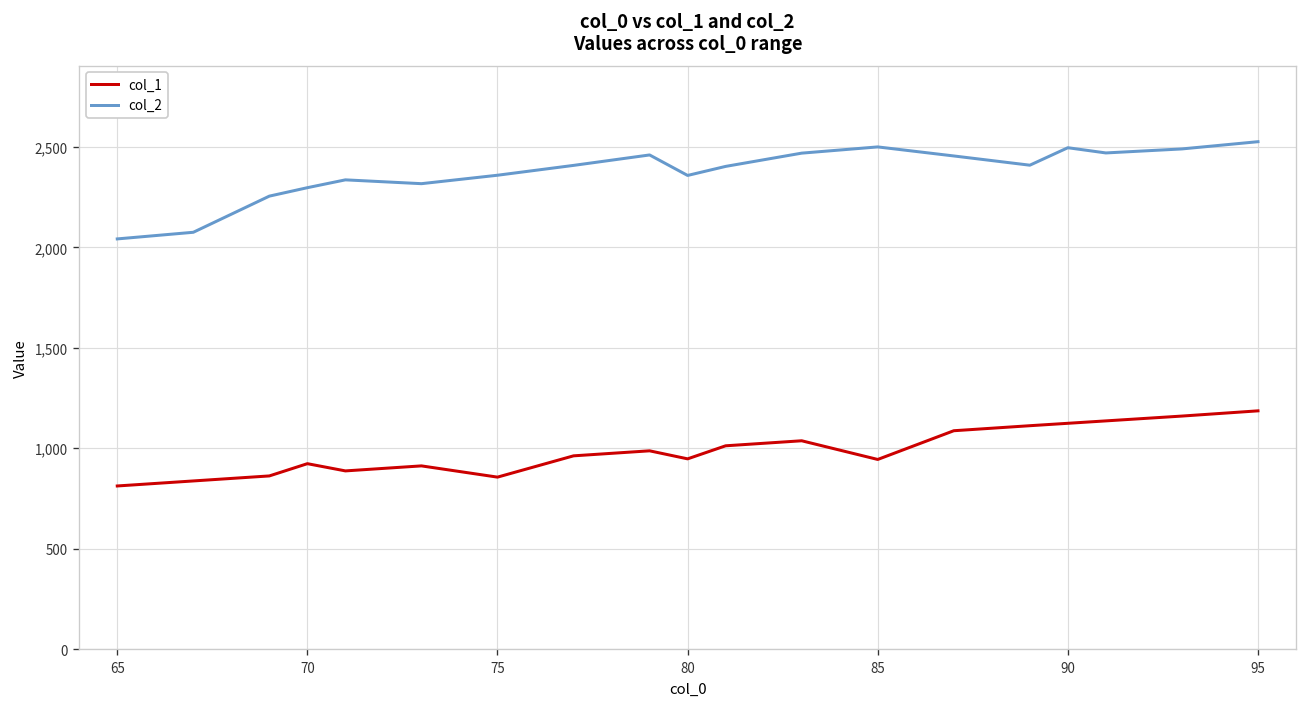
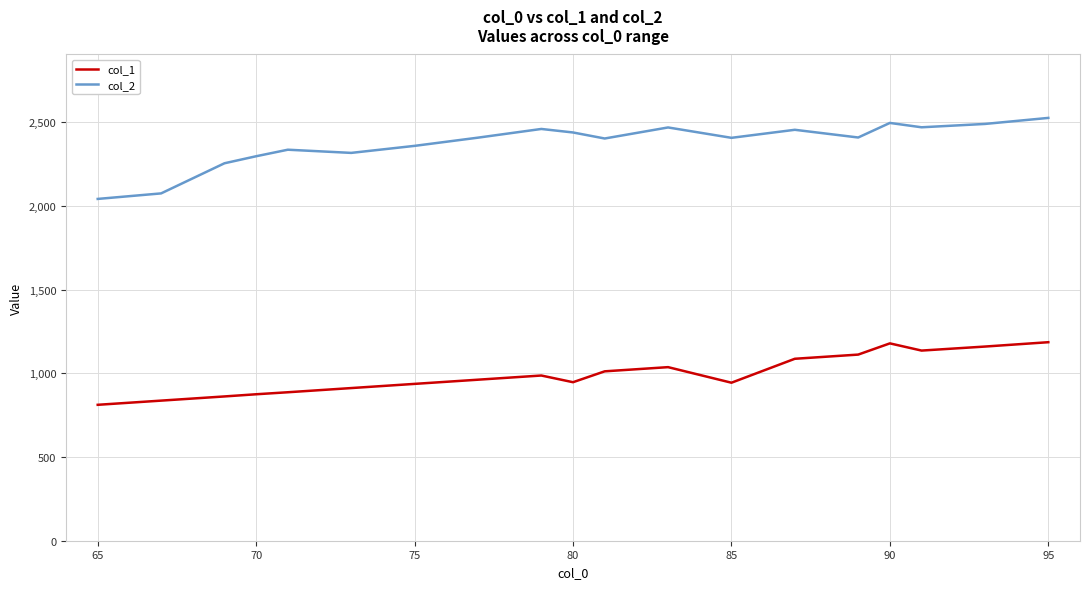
  {
    "col_1": {
      "65": "810",
-     "70": "920",
-     "75": "860",
+     "70": "880",
+     "75": "940",
      "80": "950",
      "85": "940",
-     "90": "1,120",
+     "90": "1,180",
      "95": "1,190"
    },
    "col_2": {
      "65": "2,040",
      "70": "2,300",
      "75": "2,360",
-     "80": "2,360",
-     "85": "2,500",
+     "80": "2,440",
+     "85": "2,410",
      "90": "2,500",
      "95": "2,530"
    }
  }
